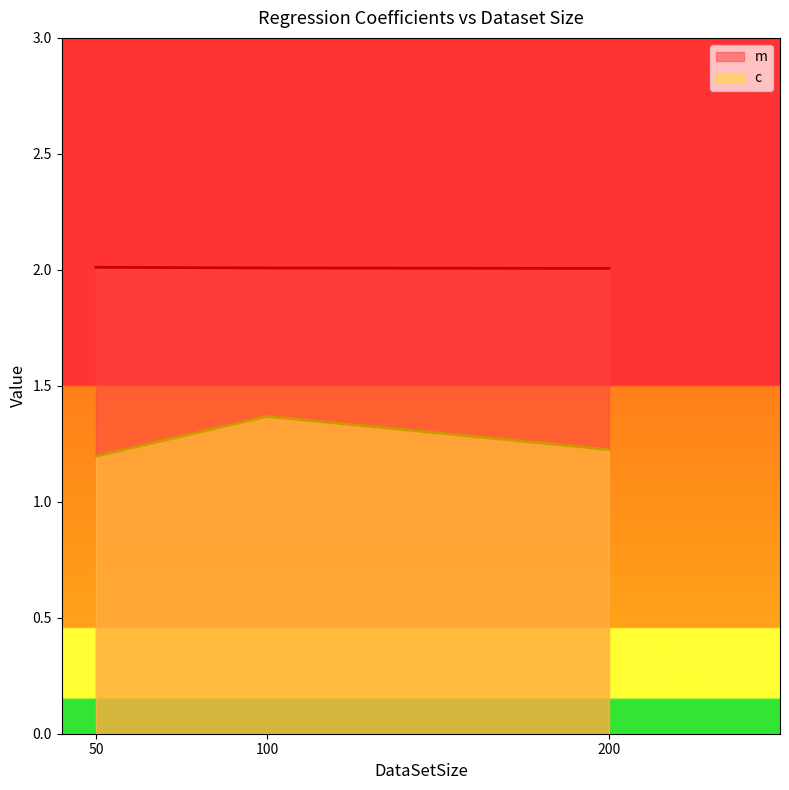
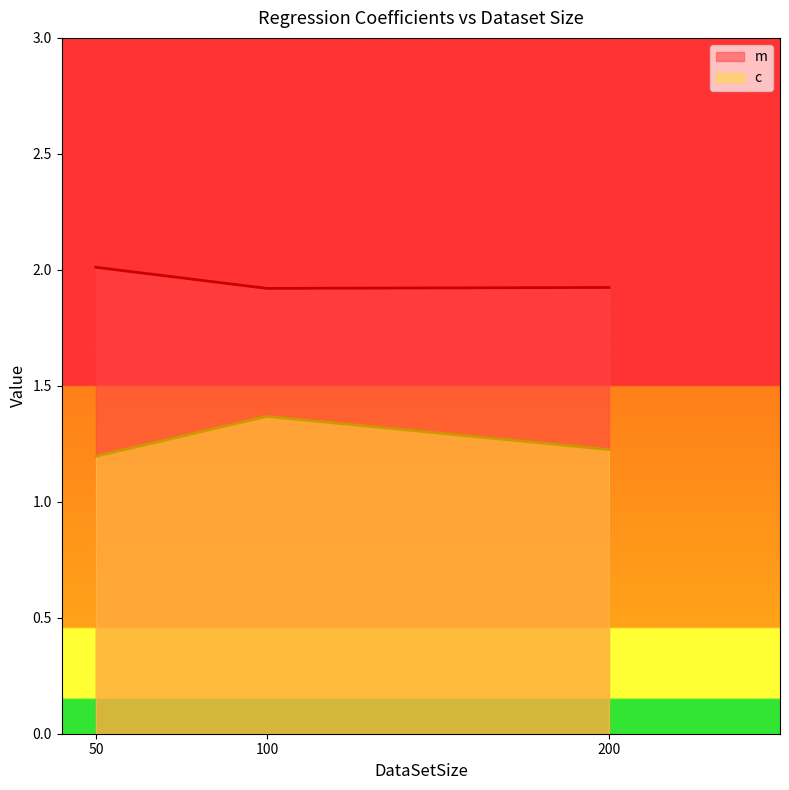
  {
    "m": {
      "50": 2.01,
-     "100": 2.01,
-     "200": 2.01
+     "100": 1.92,
+     "200": 1.92
    },
    "c": {
      "50": 1.20,
      "100": 1.37,
      "200": 1.23
    }
  }
